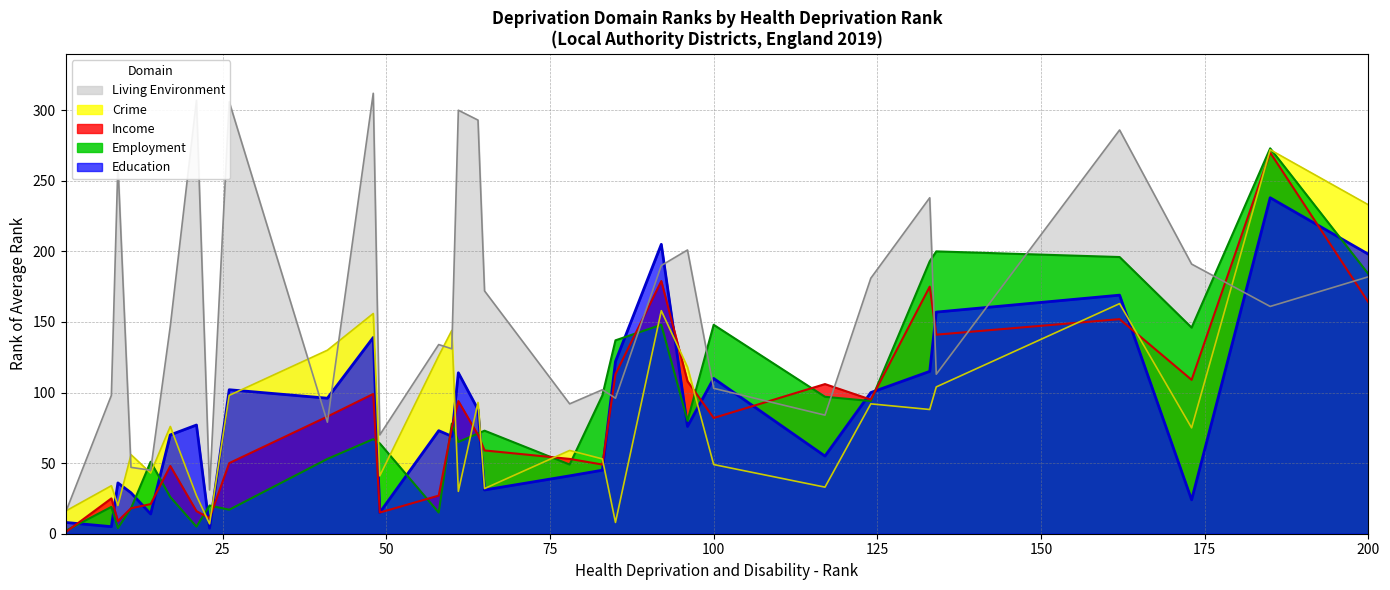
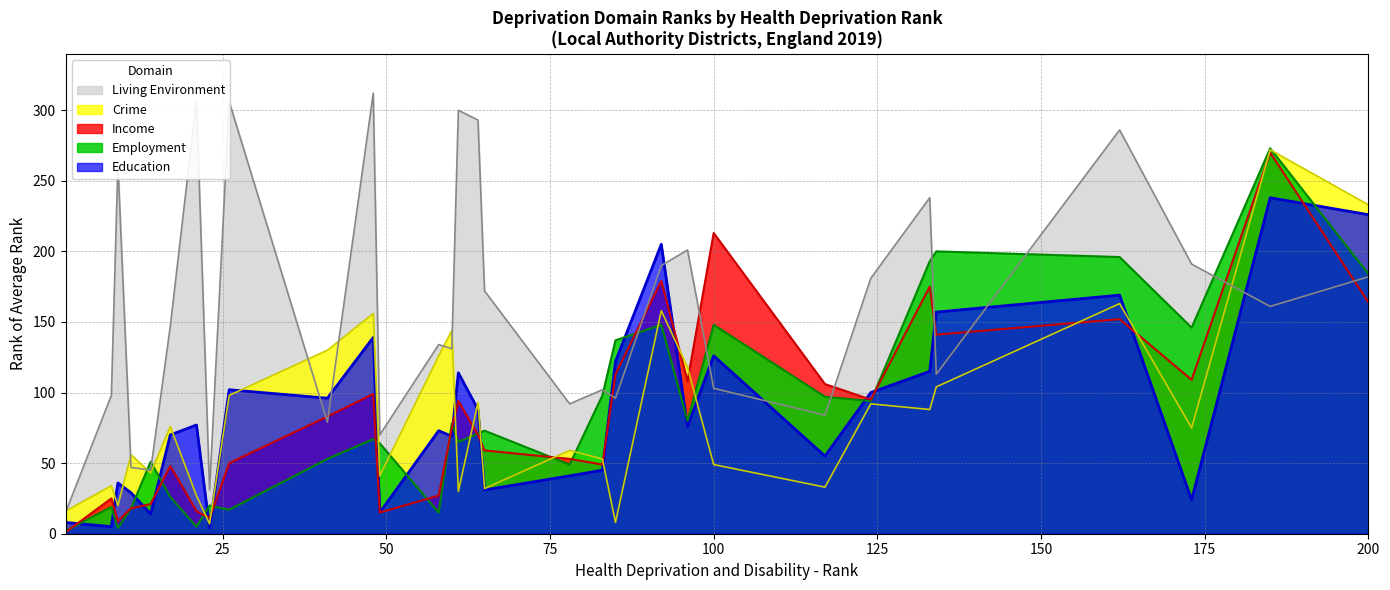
  {
    "Living Environment": {
      "100": 103,
      "200": 182
    },
    "Crime": {
      "100": 49,
      "200": 233
    },
    "Income": {
-     "100": 82,
+     "100": 213,
      "200": 164
    },
    "Employment": {
      "100": 148,
      "200": 184
    },
    "Education": {
-     "100": 110,
-     "200": 198
+     "100": 126,
+     "200": 226
    }
  }
